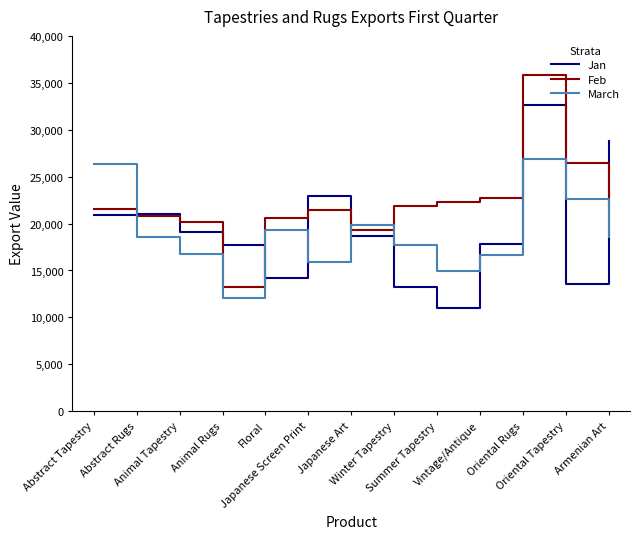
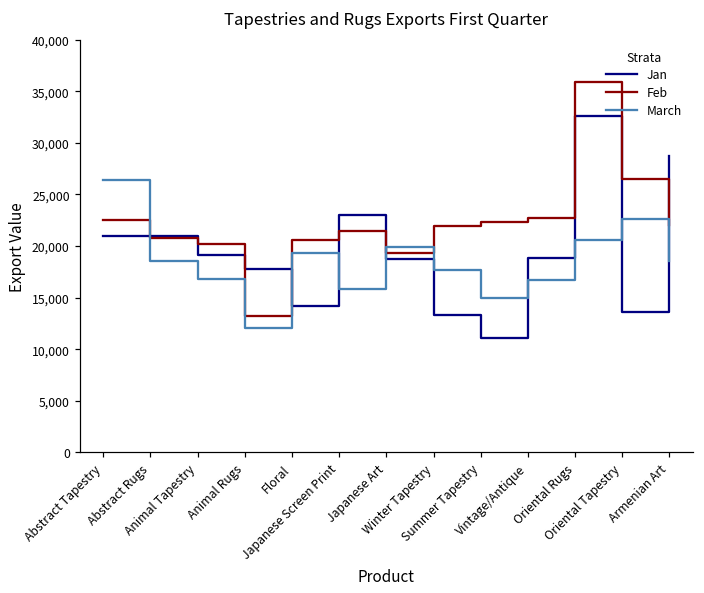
  {
    "Jan": {
      "Abstract Tapestry": "21,000",
      "Animal Tapestry": "19,000",
      "Animal Rugs": "18,000",
      "Floral": "14,000",
      "Japanese Screen Print": "23,000",
      "Japanese Art": "19,000",
      "Winter Tapestry": "13,000",
      "Summer Tapestry": "11,000",
-     "Vintage/Antique": "18,000",
+     "Vintage/Antique": "19,000",
      "Oriental Rugs": "33,000",
      "Oriental Tapestry": "14,000",
      "Armenian Art": "29,000"
    },
    "Feb": {
-     "Abstract Tapestry": "22,000",
+     "Abstract Tapestry": "23,000",
      "Animal Tapestry": "20,000",
      "Animal Rugs": "13,000",
      "Floral": "21,000",
      "Japanese Screen Print": "21,000",
      "Japanese Art": "19,000",
      "Winter Tapestry": "22,000",
      "Summer Tapestry": "22,000",
      "Vintage/Antique": "23,000",
      "Oriental Rugs": "36,000",
      "Oriental Tapestry": "26,000",
      "Armenian Art": "22,000"
    },
    "March": {
      "Abstract Tapestry": "26,000",
      "Abstract Rugs": "19,000",
      "Animal Tapestry": "17,000",
      "Animal Rugs": "12,000",
      "Floral": "19,000",
      "Japanese Screen Print": "16,000",
      "Japanese Art": "20,000",
      "Winter Tapestry": "18,000",
      "Summer Tapestry": "15,000",
      "Vintage/Antique": "17,000",
-     "Oriental Rugs": "27,000",
+     "Oriental Rugs": "21,000",
      "Oriental Tapestry": "23,000",
      "Armenian Art": "19,000"
    }
  }
